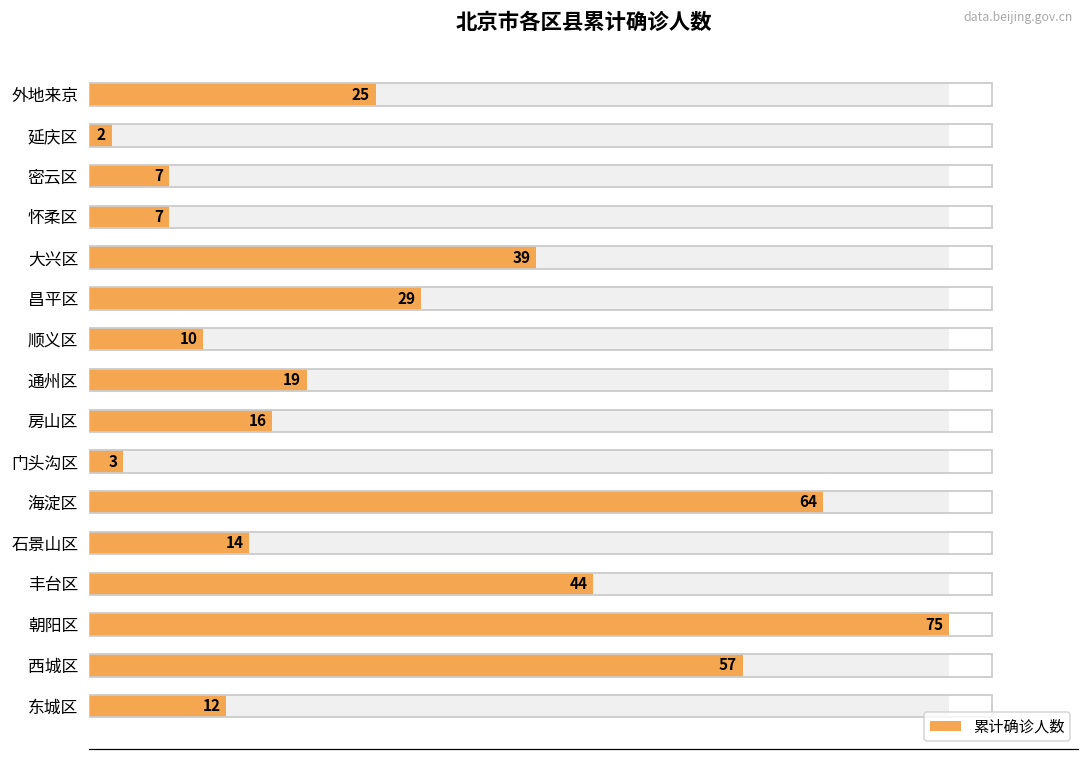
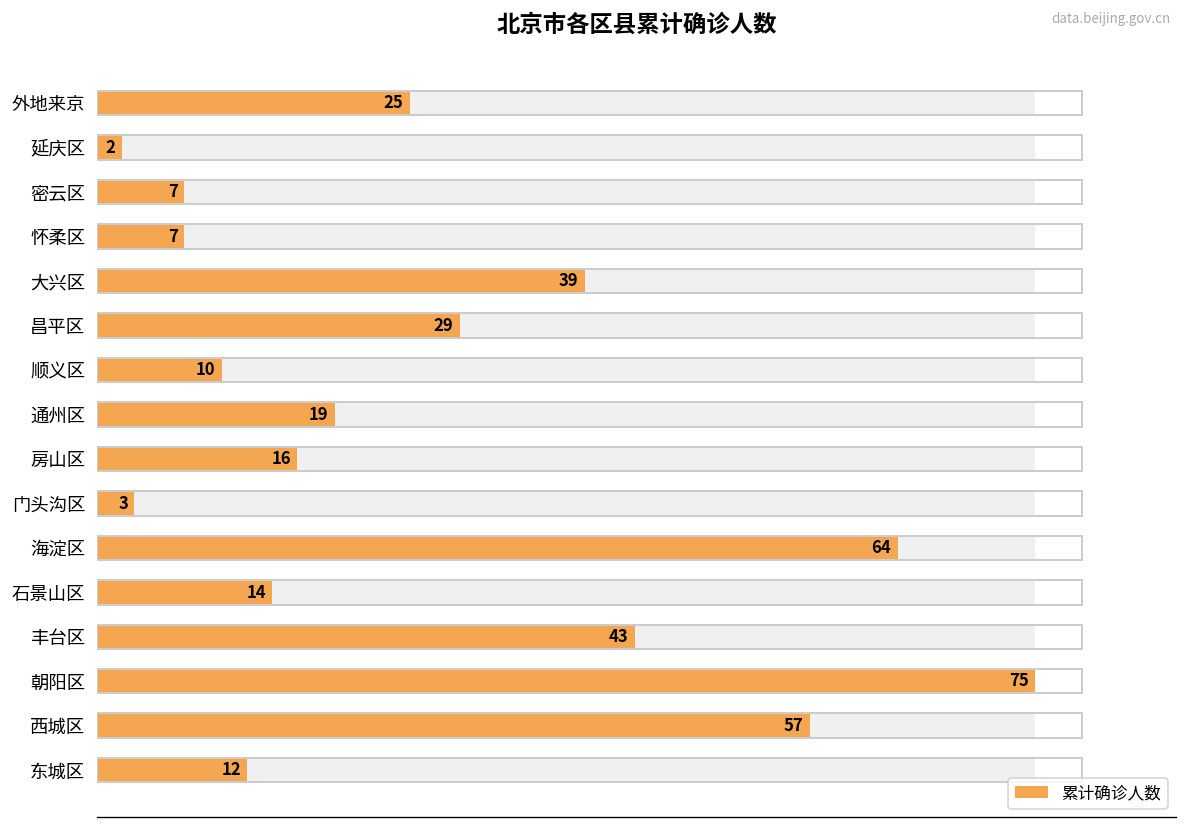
  {
    "累计确诊人数": {
-     "丰台区": 44,
+     "丰台区": 43,
      "朝阳区": 75
    }
  }
